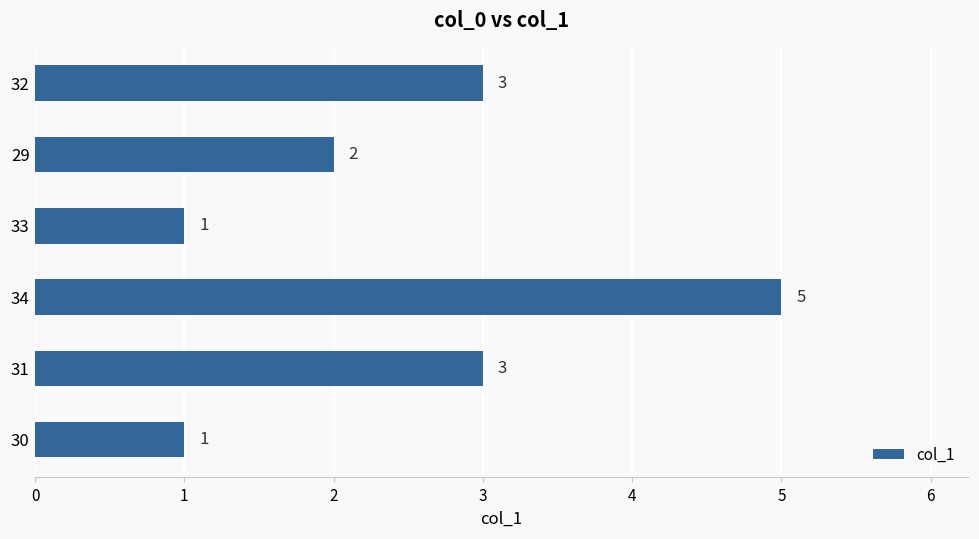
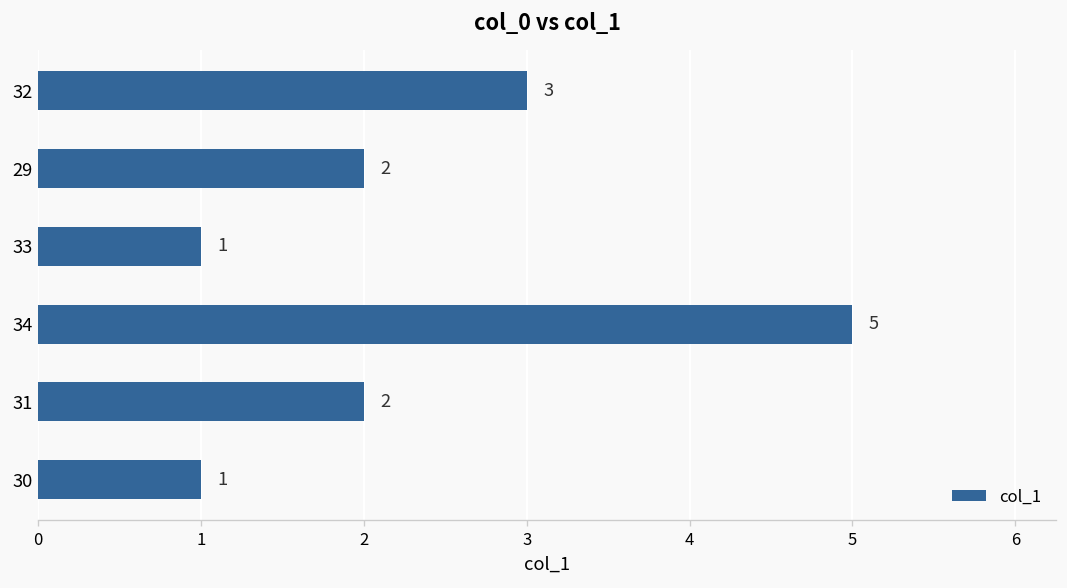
  {
    "32": 3,
    "29": 2,
    "33": 1,
    "34": 5,
-   "31": 3,
+   "31": 2,
    "30": 1
  }
